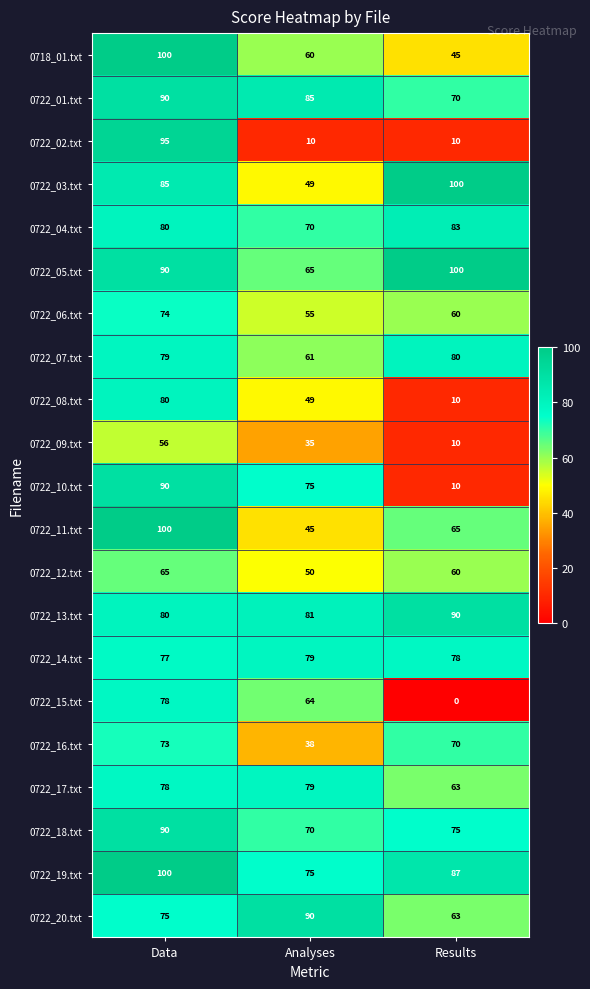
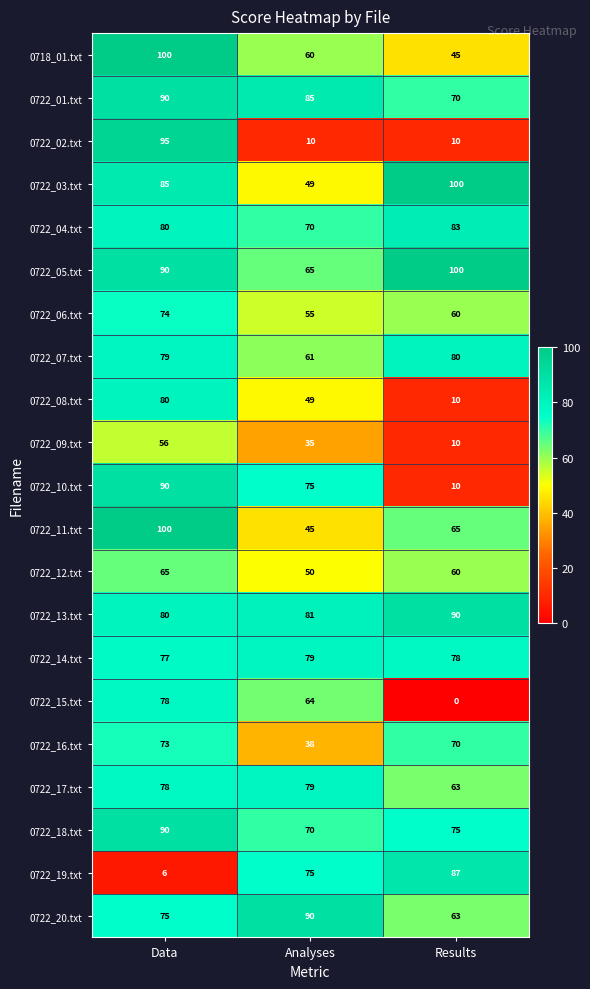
  {
    "0718_01.txt": {
      "Data": 100,
      "Analyses": 60,
      "Results": 45
    },
    "0722_01.txt": {
      "Data": 90,
      "Analyses": 85,
      "Results": 70
    },
    "0722_02.txt": {
      "Data": 95,
      "Analyses": 10,
      "Results": 10
    },
    "0722_03.txt": {
      "Data": 85,
      "Analyses": 49,
      "Results": 100
    },
    "0722_04.txt": {
      "Data": 80,
      "Analyses": 70,
      "Results": 83
    },
    "0722_05.txt": {
      "Data": 90,
      "Analyses": 65,
      "Results": 100
    },
    "0722_06.txt": {
      "Data": 74,
      "Analyses": 55,
      "Results": 60
    },
    "0722_07.txt": {
      "Data": 79,
      "Analyses": 61,
      "Results": 80
    },
    "0722_08.txt": {
      "Data": 80,
      "Analyses": 49,
      "Results": 10
    },
    "0722_09.txt": {
      "Data": 56,
      "Analyses": 35,
      "Results": 10
    },
    "0722_10.txt": {
      "Data": 90,
      "Analyses": 75,
      "Results": 10
    },
    "0722_11.txt": {
      "Data": 100,
      "Analyses": 45,
      "Results": 65
    },
    "0722_12.txt": {
      "Data": 65,
      "Analyses": 50,
      "Results": 60
    },
    "0722_13.txt": {
      "Data": 80,
      "Analyses": 81,
      "Results": 90
    },
    "0722_14.txt": {
      "Data": 77,
      "Analyses": 79,
      "Results": 78
    },
    "0722_15.txt": {
      "Data": 78,
      "Analyses": 64,
      "Results": 0
    },
    "0722_16.txt": {
      "Data": 73,
      "Analyses": 38,
      "Results": 70
    },
    "0722_17.txt": {
      "Data": 78,
      "Analyses": 79,
      "Results": 63
    },
    "0722_18.txt": {
      "Data": 90,
      "Analyses": 70,
      "Results": 75
    },
    "0722_19.txt": {
-     "Data": 100,
+     "Data": 6,
      "Analyses": 75,
      "Results": 87
    },
    "0722_20.txt": {
      "Data": 75,
      "Analyses": 90,
      "Results": 63
    }
  }
